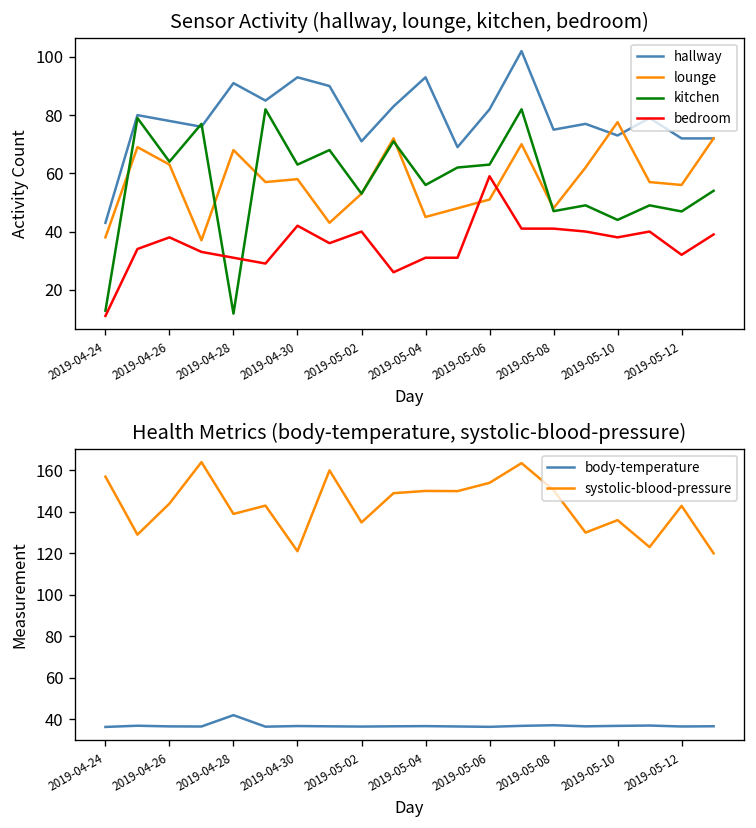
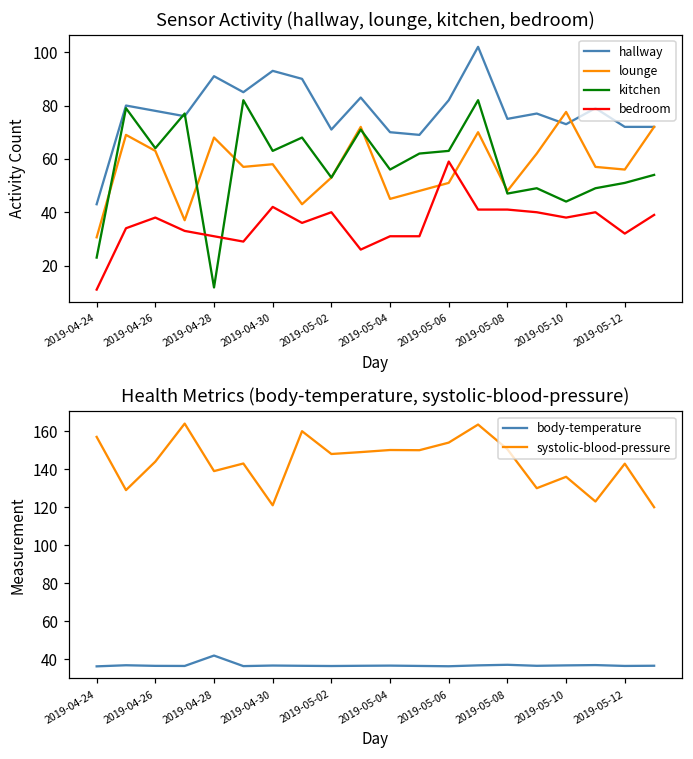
  {
    "Sensor Activity (hallway, lounge, kitchen, bedroom)": {
      "hallway": {
        "2019-04-24": 43,
        "2019-04-26": 78,
        "2019-04-28": 91,
        "2019-04-30": 93,
        "2019-05-02": 71,
-       "2019-05-04": 93,
+       "2019-05-04": 70,
        "2019-05-06": 82,
        "2019-05-08": 75,
        "2019-05-10": 73,
        "2019-05-12": 72
      },
      "lounge": {
-       "2019-04-24": 38,
+       "2019-04-24": 31,
        "2019-04-28": 68,
        "2019-04-30": 58,
        "2019-05-04": 45,
        "2019-05-06": 51,
        "2019-05-10": 78,
        "2019-05-12": 56
      },
      "kitchen": {
-       "2019-04-24": 13,
+       "2019-04-24": 23,
        "2019-04-28": 12,
        "2019-04-30": 63,
        "2019-05-04": 56,
        "2019-05-06": 63,
        "2019-05-10": 44,
-       "2019-05-12": 47
+       "2019-05-12": 51
      },
      "bedroom": {
        "2019-04-24": 11,
        "2019-04-26": 38,
        "2019-04-28": 31,
        "2019-04-30": 42,
        "2019-05-02": 40,
        "2019-05-04": 31,
        "2019-05-06": 59,
        "2019-05-08": 41,
        "2019-05-10": 38,
        "2019-05-12": 32
      }
    },
    "Health Metrics (body-temperature, systolic-blood-pressure)": {
      "body-temperature": {
        "2019-04-24": 36,
        "2019-04-26": 37,
        "2019-04-28": 42,
        "2019-04-30": 37,
        "2019-05-02": 36,
        "2019-05-04": 37,
        "2019-05-06": 36,
        "2019-05-08": 37,
        "2019-05-10": 37,
        "2019-05-12": 36
      },
      "systolic-blood-pressure": {
        "2019-04-24": 157,
        "2019-04-26": 144,
        "2019-04-28": 139,
        "2019-04-30": 121,
-       "2019-05-02": 135,
+       "2019-05-02": 148,
        "2019-05-04": 150,
        "2019-05-06": 154,
        "2019-05-10": 136,
        "2019-05-12": 143
      }
    }
  }
